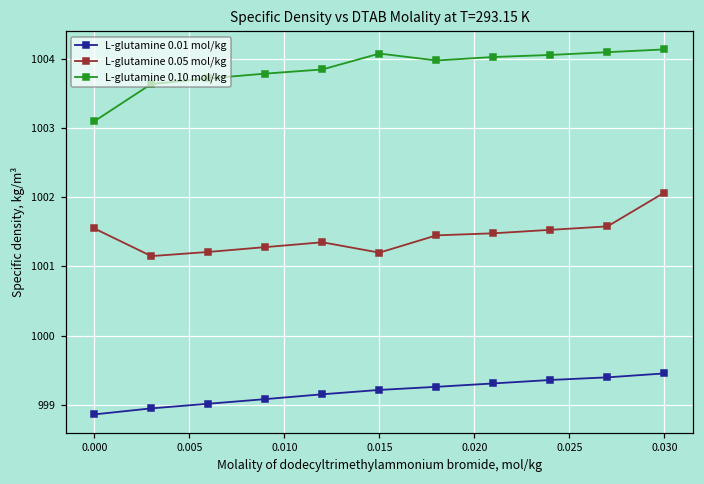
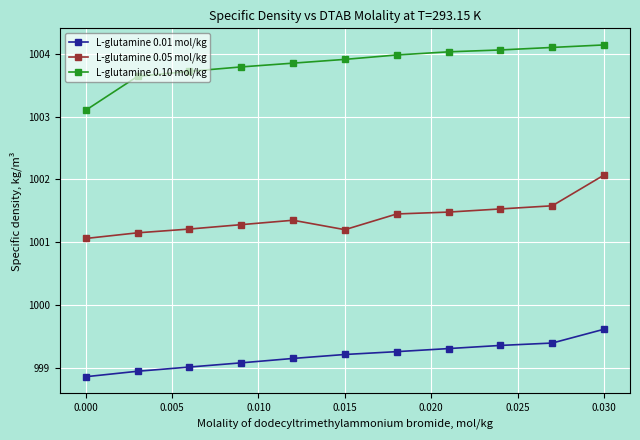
  {
    "L-glutamine 0.01 mol/kg": {
      "0.000": 998.9,
      "0.015": 999.2,
-     "0.030": 999.5
+     "0.030": 999.6
    },
    "L-glutamine 0.05 mol/kg": {
-     "0.000": 1001.6,
+     "0.000": 1001.1,
      "0.015": 1001.2,
      "0.030": 1002.1
    },
    "L-glutamine 0.10 mol/kg": {
      "0.000": 1003.1,
-     "0.015": 1004.1,
+     "0.015": 1003.9,
      "0.030": 1004.1
    }
  }
